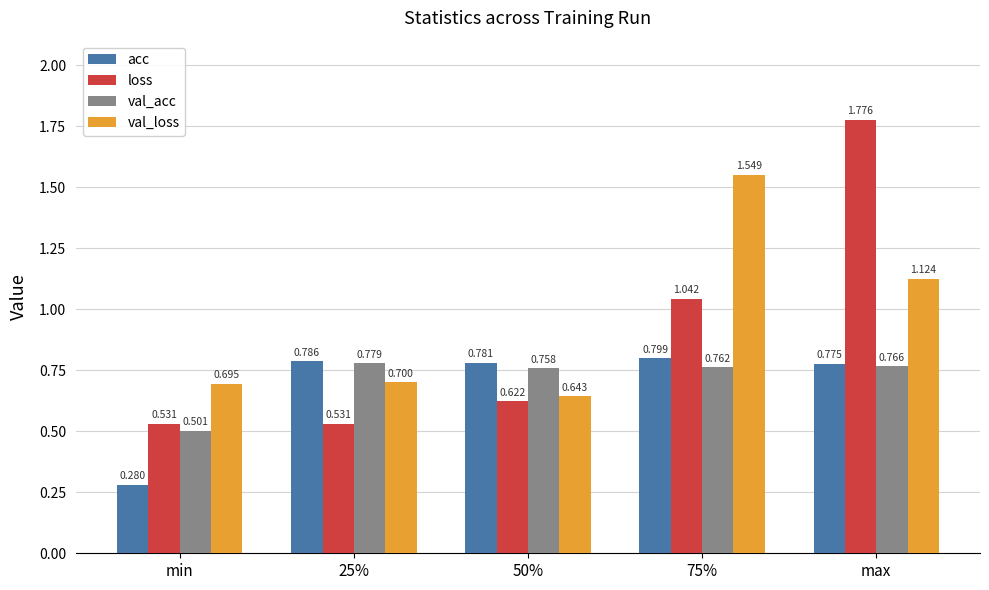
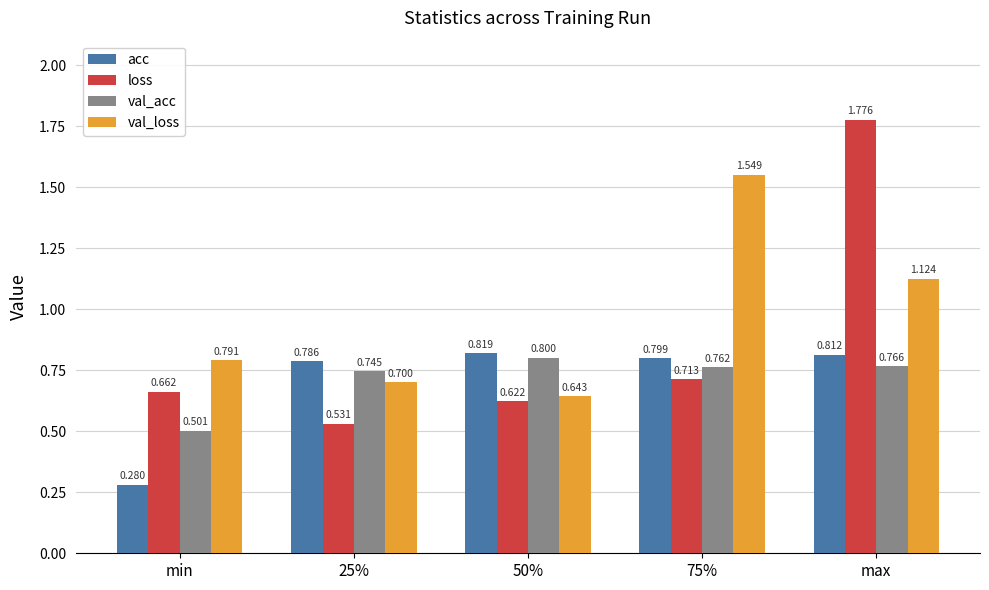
  {
    "acc": {
      "min": 0.280,
      "25%": 0.786,
-     "50%": 0.781,
+     "50%": 0.819,
      "75%": 0.799,
-     "max": 0.775
+     "max": 0.812
    },
    "loss": {
-     "min": 0.531,
+     "min": 0.662,
      "25%": 0.531,
      "50%": 0.622,
-     "75%": 1.042,
+     "75%": 0.713,
      "max": 1.776
    },
    "val_acc": {
      "min": 0.501,
-     "25%": 0.779,
-     "50%": 0.758,
+     "25%": 0.745,
+     "50%": 0.800,
      "75%": 0.762,
      "max": 0.766
    },
    "val_loss": {
-     "min": 0.695,
+     "min": 0.791,
      "25%": 0.700,
      "50%": 0.643,
      "75%": 1.549,
      "max": 1.124
    }
  }
